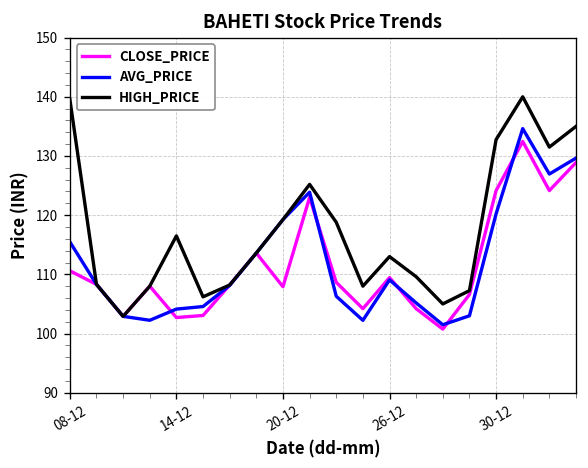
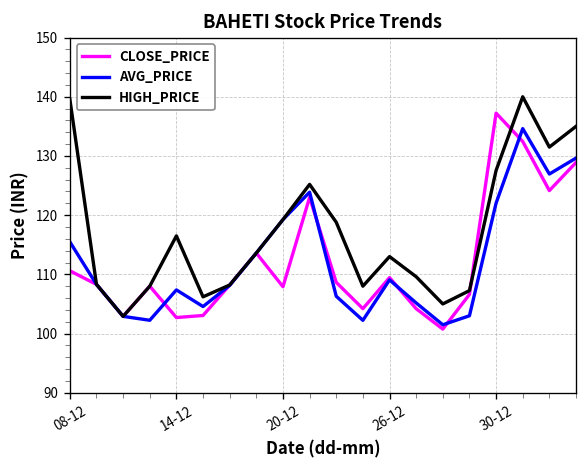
  {
    "CLOSE_PRICE": {
      "08-12": 111,
      "14-12": 103,
      "20-12": 108,
-     "30-12": 124
+     "30-12": 137
    },
    "AVG_PRICE": {
      "08-12": 115,
-     "14-12": 104,
-     "30-12": 120
+     "14-12": 107,
+     "30-12": 122
    },
    "HIGH_PRICE": {
      "08-12": 140,
      "14-12": 117,
      "26-12": 113,
-     "30-12": 133
+     "30-12": 128
    }
  }
